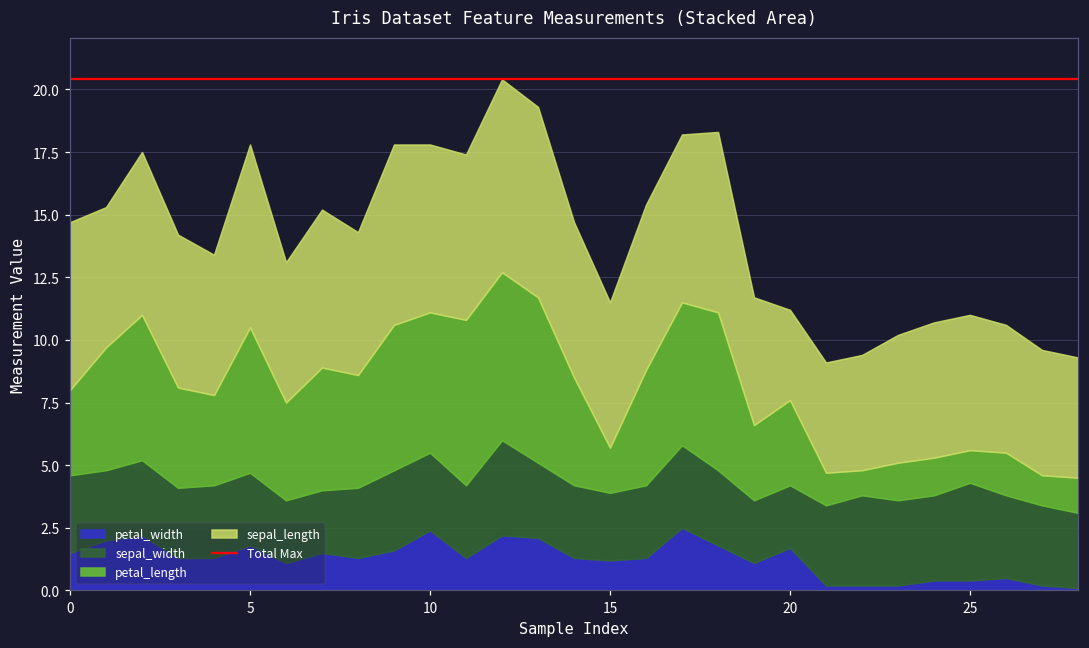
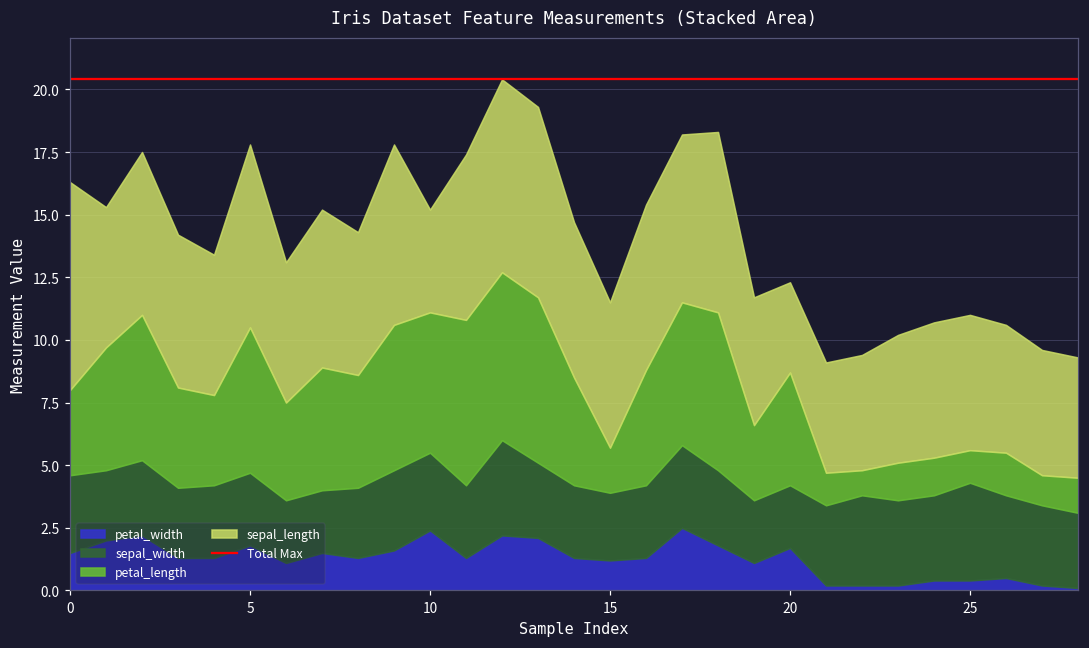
  {
    "petal_width": {
      "0": 1.5,
      "10": 2.4,
      "15": 1.2,
      "20": 1.7,
      "25": 0.4
    },
    "sepal_width": {
      "0": 3.1,
      "5": 2.9,
      "10": 3.1,
      "15": 2.7,
      "20": 2.5,
      "25": 3.9
    },
    "petal_length": {
      "0": 3.4,
      "5": 5.8,
      "10": 5.6,
      "15": 1.8,
-     "20": 3.4,
+     "20": 4.5,
      "25": 1.3
    },
    "sepal_length": {
-     "0": 6.7,
+     "0": 8.3,
      "5": 7.3,
-     "10": 6.7,
+     "10": 4.1,
      "15": 5.8,
      "20": 3.6,
      "25": 5.4
    }
  }
